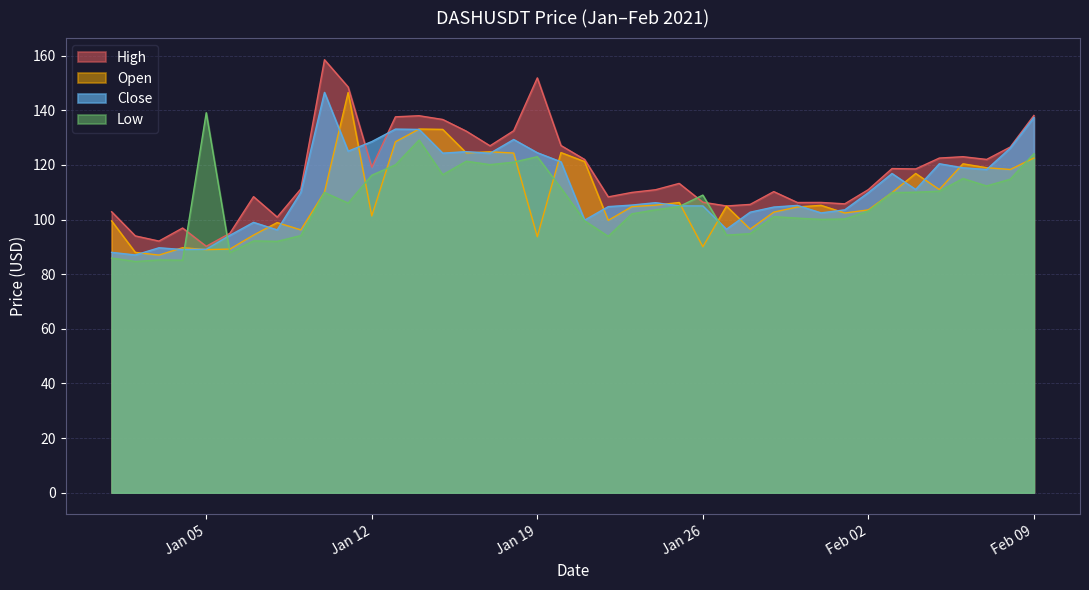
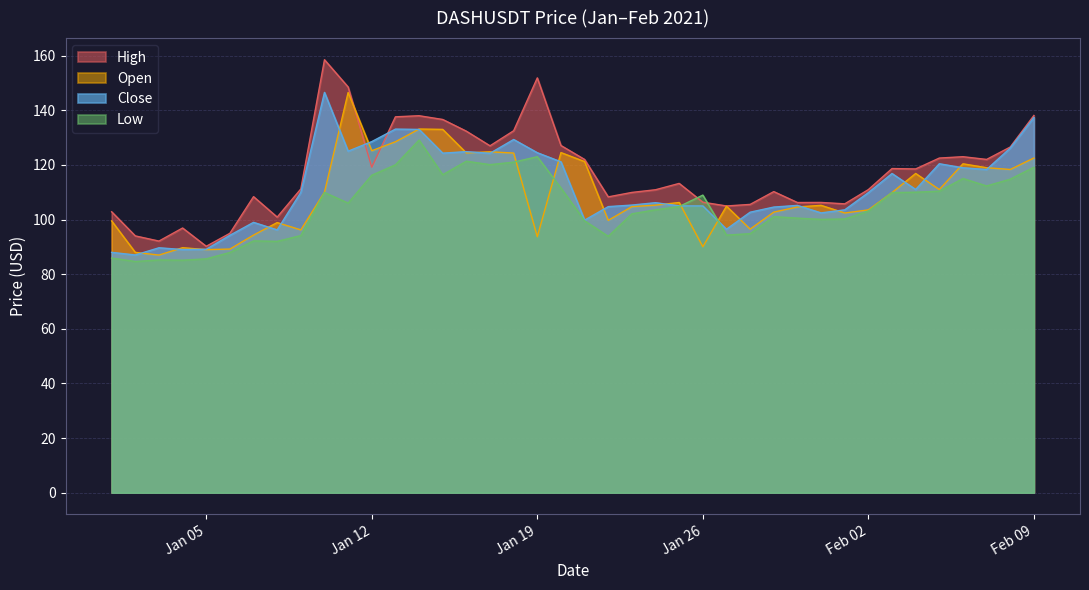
  {
    "High": {
      "Jan 05": 90,
      "Jan 12": 119,
      "Jan 19": 152,
      "Jan 26": 106,
      "Feb 02": 111
    },
    "Open": {
-     "Jan 12": 101,
+     "Jan 12": 125,
      "Jan 19": 94,
      "Jan 26": 90,
      "Feb 09": 123
    },
    "Close": {
      "Jan 12": 129,
      "Jan 19": 124,
      "Jan 26": 105,
      "Feb 02": 110
    },
    "Low": {
-     "Jan 05": 139,
+     "Jan 05": 86,
      "Jan 12": 116,
      "Jan 19": 123,
      "Jan 26": 109,
-     "Feb 09": 124
+     "Feb 09": 119
    }
  }
